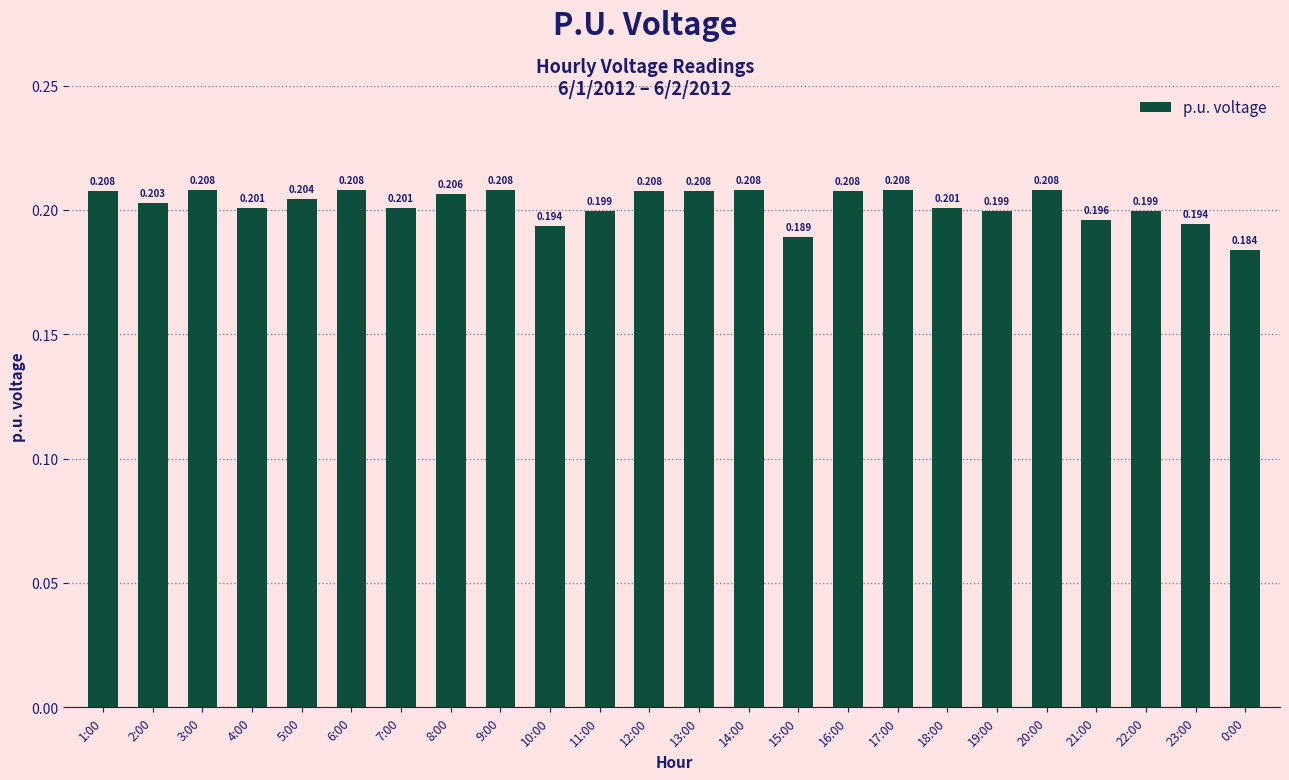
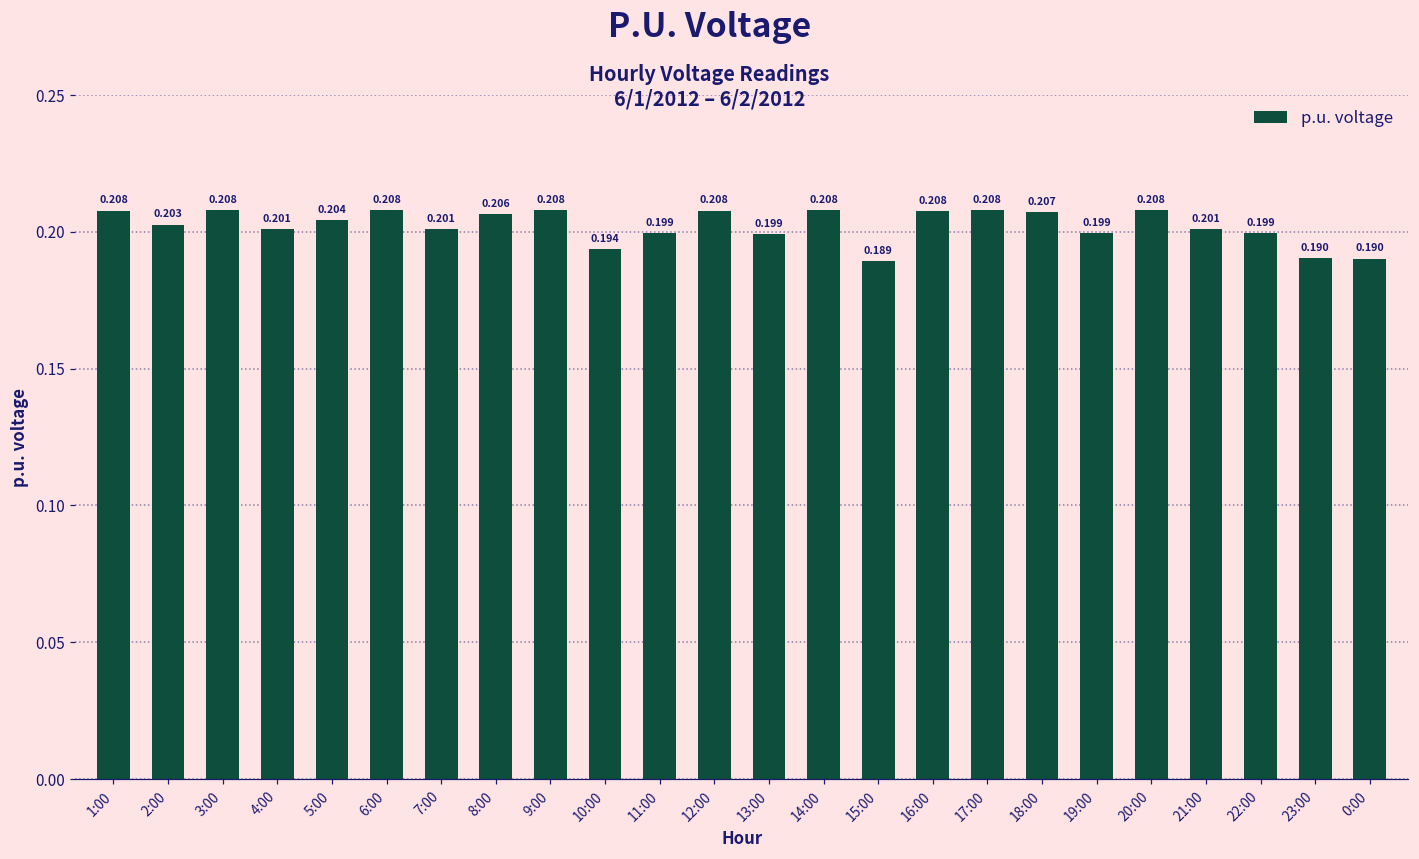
  {
    "1:00": 0.208,
    "2:00": 0.203,
    "3:00": 0.208,
    "4:00": 0.201,
    "5:00": 0.204,
    "6:00": 0.208,
    "7:00": 0.201,
    "8:00": 0.206,
    "9:00": 0.208,
    "10:00": 0.194,
    "11:00": 0.199,
    "12:00": 0.208,
-   "13:00": 0.208,
+   "13:00": 0.199,
    "14:00": 0.208,
    "15:00": 0.189,
    "16:00": 0.208,
    "17:00": 0.208,
-   "18:00": 0.201,
+   "18:00": 0.207,
    "19:00": 0.199,
    "20:00": 0.208,
-   "21:00": 0.196,
+   "21:00": 0.201,
    "22:00": 0.199,
-   "23:00": 0.194,
-   "0:00": 0.184
+   "23:00": 0.190,
+   "0:00": 0.190
  }
